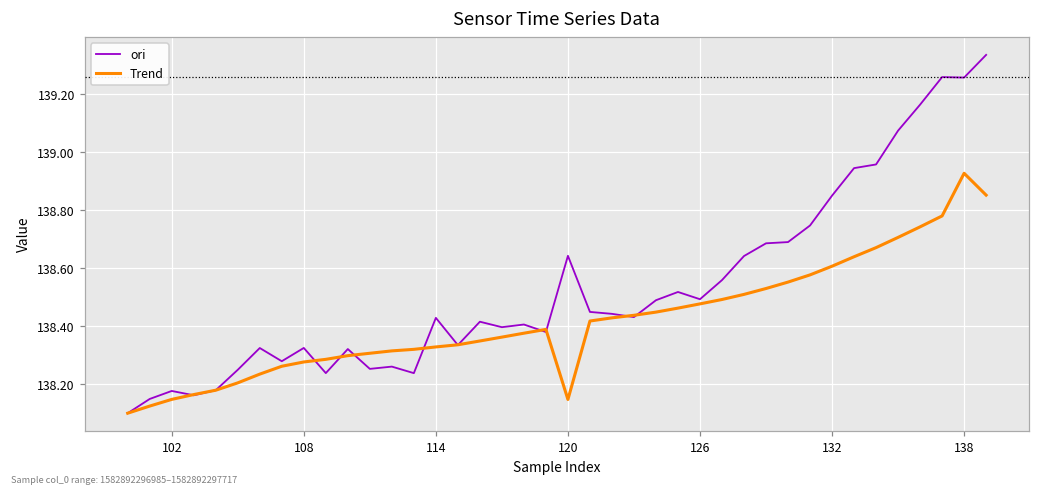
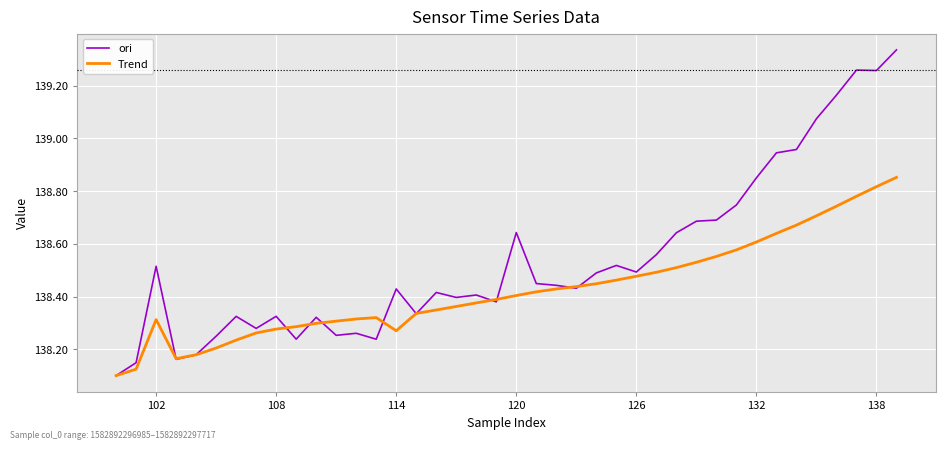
  {
    "ori": {
-     "102": 138.18,
+     "102": 138.52,
      "108": 138.33,
      "114": 138.43,
      "120": 138.64,
      "126": 138.49,
      "132": 138.85,
      "138": 139.26
    },
    "Trend": {
-     "102": 138.15,
+     "102": 138.31,
      "108": 138.28,
-     "114": 138.33,
-     "120": 138.15,
+     "114": 138.27,
+     "120": 138.40,
      "126": 138.48,
      "132": 138.61,
-     "138": 138.93
+     "138": 138.82
    }
  }
